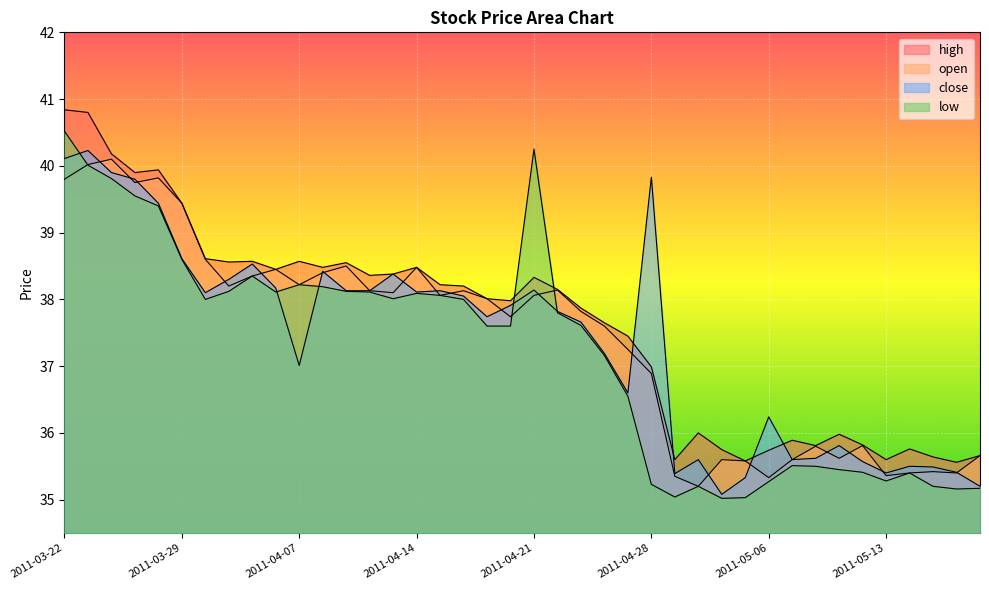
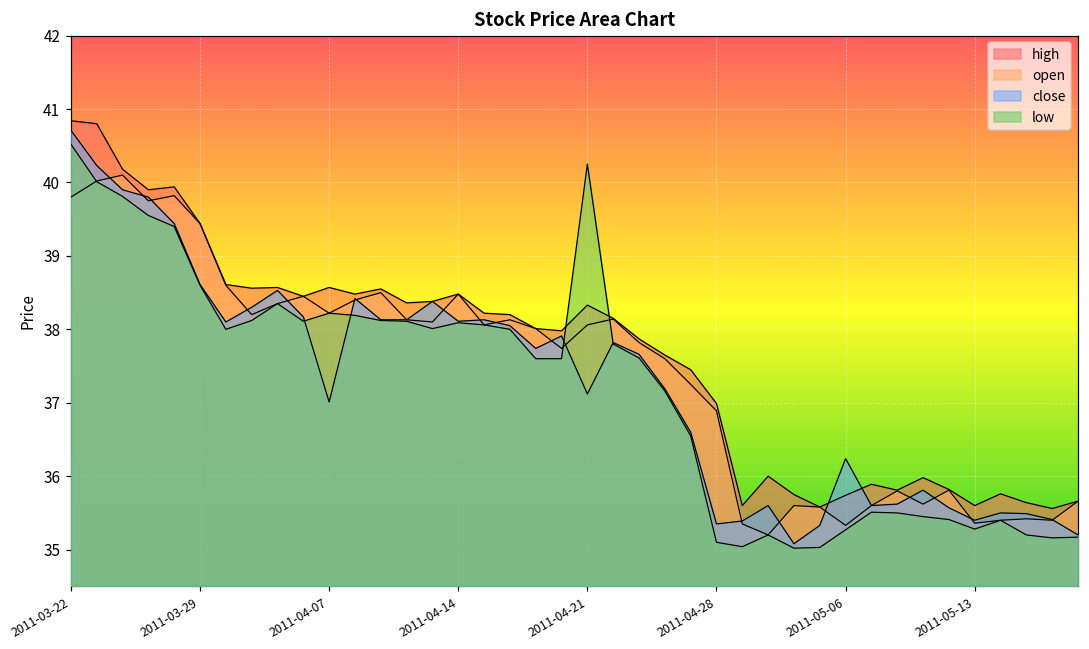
  {
    "close": {
-     "2011-03-22": 40.1,
+     "2011-03-22": 40.7,
      "2011-04-07": 37.0,
-     "2011-04-21": 38.1,
-     "2011-04-28": 39.8,
+     "2011-04-21": 37.1,
+     "2011-04-28": 35.4,
      "2011-05-06": 36.2,
      "2011-05-13": 35.4
    },
    "low": {
      "2011-03-22": 40.5,
      "2011-04-21": 40.3,
-     "2011-04-28": 35.2,
+     "2011-04-28": 35.1,
      "2011-05-06": 35.3,
      "2011-05-13": 35.3
    }
  }
